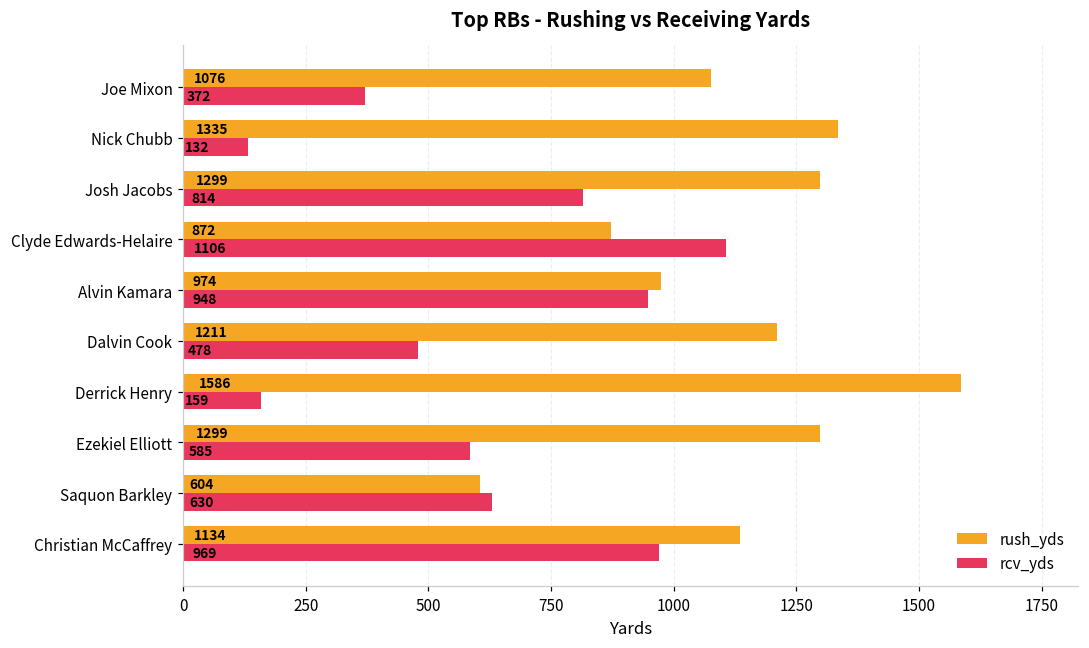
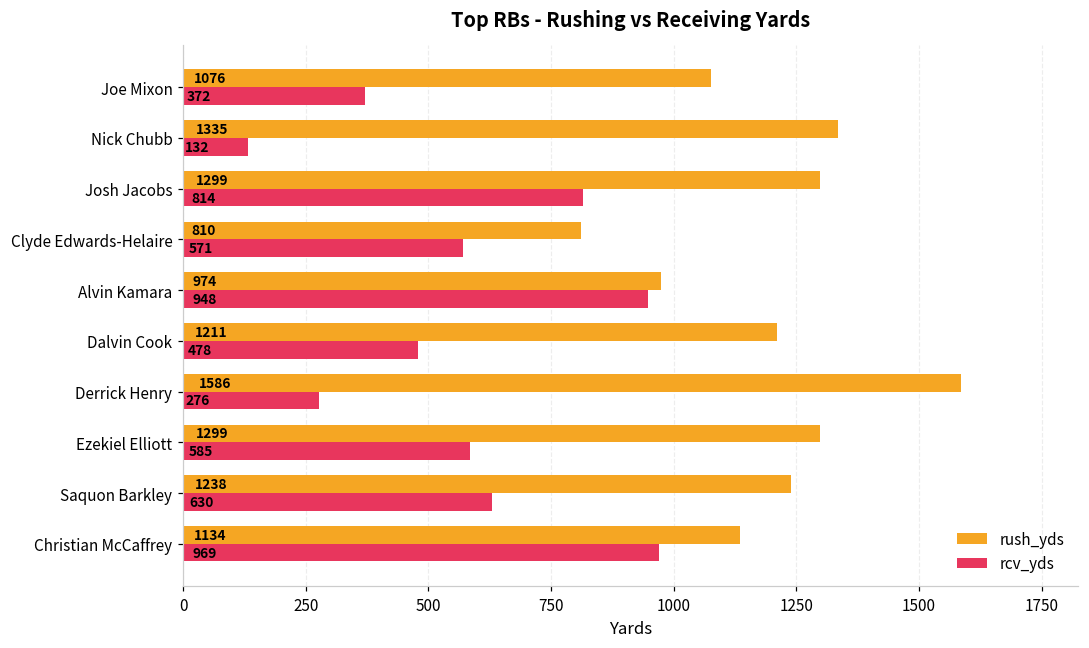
  {
    "rush_yds": {
      "Joe Mixon": 1076,
      "Nick Chubb": 1335,
      "Josh Jacobs": 1299,
-     "Clyde Edwards-Helaire": 872,
+     "Clyde Edwards-Helaire": 810,
      "Alvin Kamara": 974,
      "Dalvin Cook": 1211,
      "Derrick Henry": 1586,
      "Ezekiel Elliott": 1299,
-     "Saquon Barkley": 604,
+     "Saquon Barkley": 1238,
      "Christian McCaffrey": 1134
    },
    "rcv_yds": {
      "Joe Mixon": 372,
      "Nick Chubb": 132,
      "Josh Jacobs": 814,
-     "Clyde Edwards-Helaire": 1106,
+     "Clyde Edwards-Helaire": 571,
      "Alvin Kamara": 948,
      "Dalvin Cook": 478,
-     "Derrick Henry": 159,
+     "Derrick Henry": 276,
      "Ezekiel Elliott": 585,
      "Saquon Barkley": 630,
      "Christian McCaffrey": 969
    }
  }
